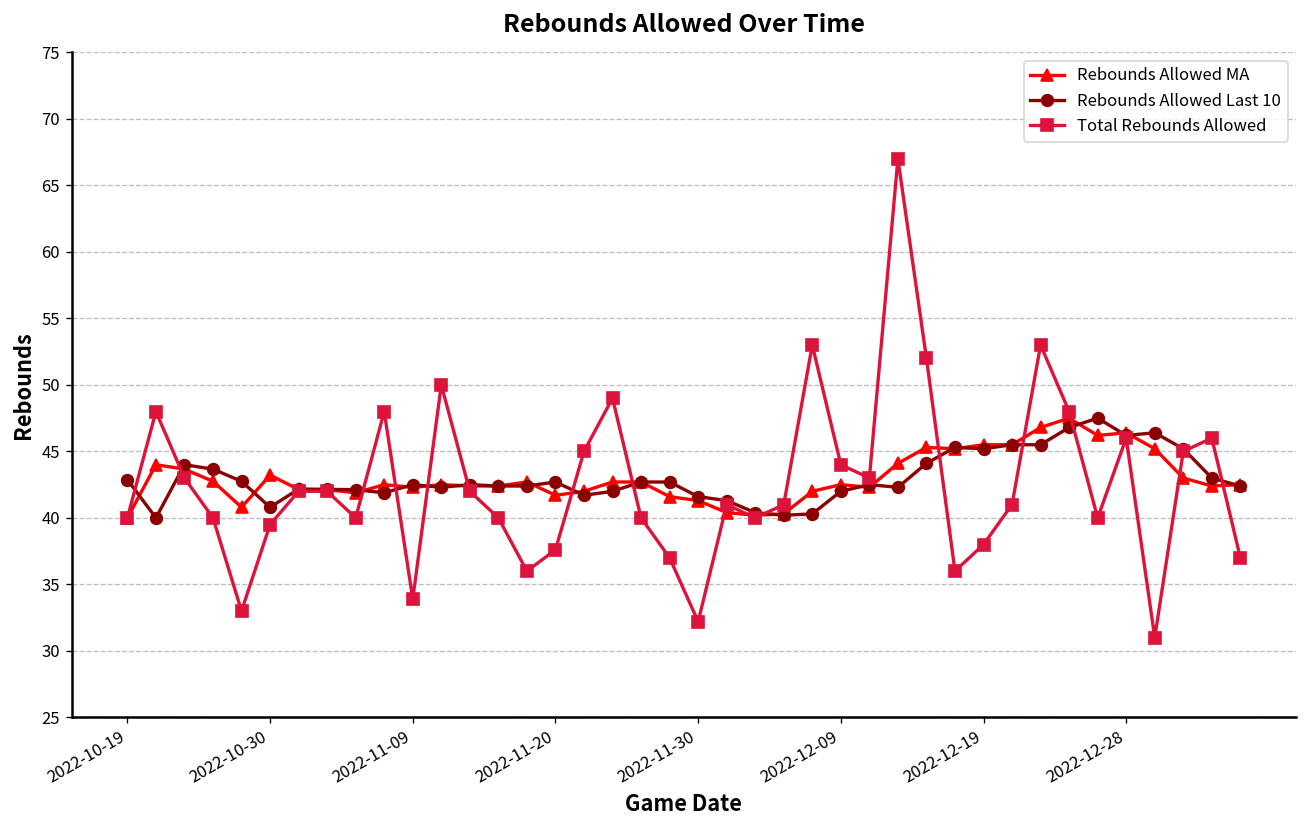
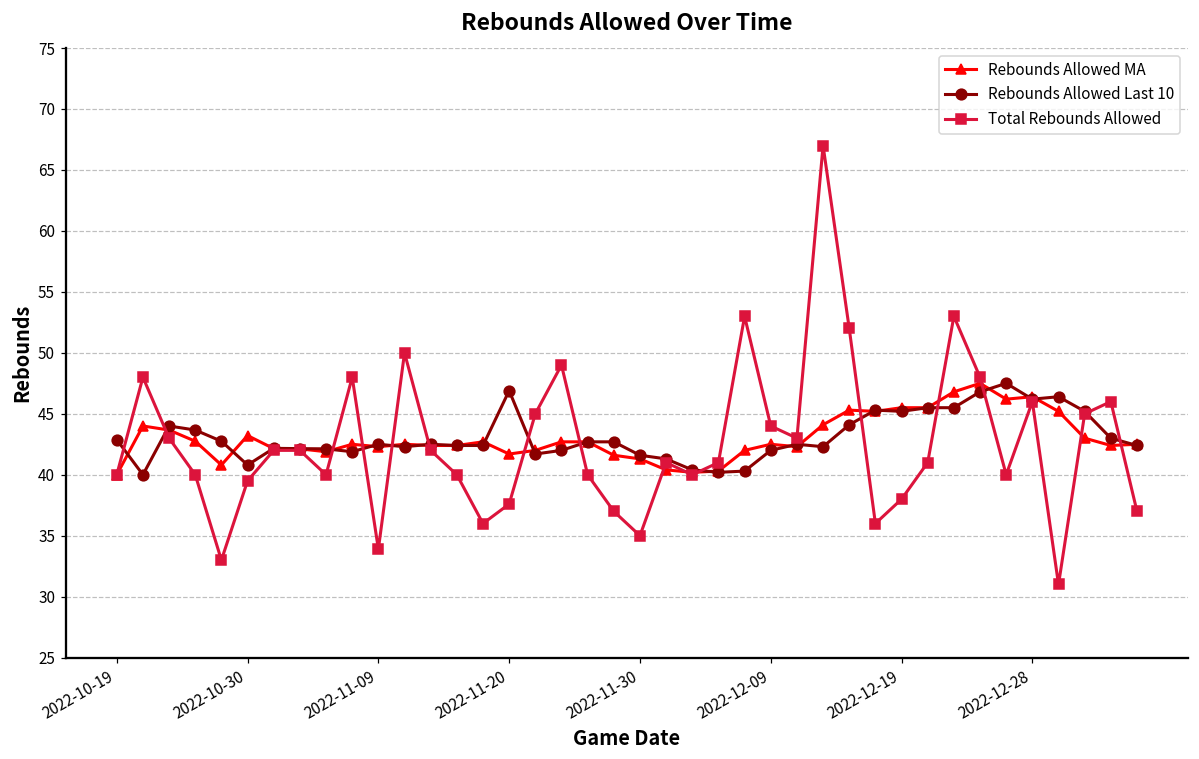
  {
    "Rebounds Allowed MA": {
      "2022-10-30": 43.2,
      "2022-11-20": 41.7,
      "2022-11-30": 41.3,
      "2022-12-09": 42.5,
      "2022-12-19": 45.5
    },
    "Rebounds Allowed Last 10": {
      "2022-10-19": 42.9,
      "2022-10-30": 40.8,
-     "2022-11-20": 42.7,
+     "2022-11-20": 46.9,
      "2022-11-30": 41.6,
      "2022-12-09": 42.0,
      "2022-12-19": 45.2
    },
    "Total Rebounds Allowed": {
      "2022-10-30": 39.5,
      "2022-11-09": 33.9,
      "2022-11-20": 37.6,
-     "2022-11-30": 32.2,
+     "2022-11-30": 35.0,
      "2022-12-09": 44.0,
      "2022-12-19": 38.0
    }
  }
